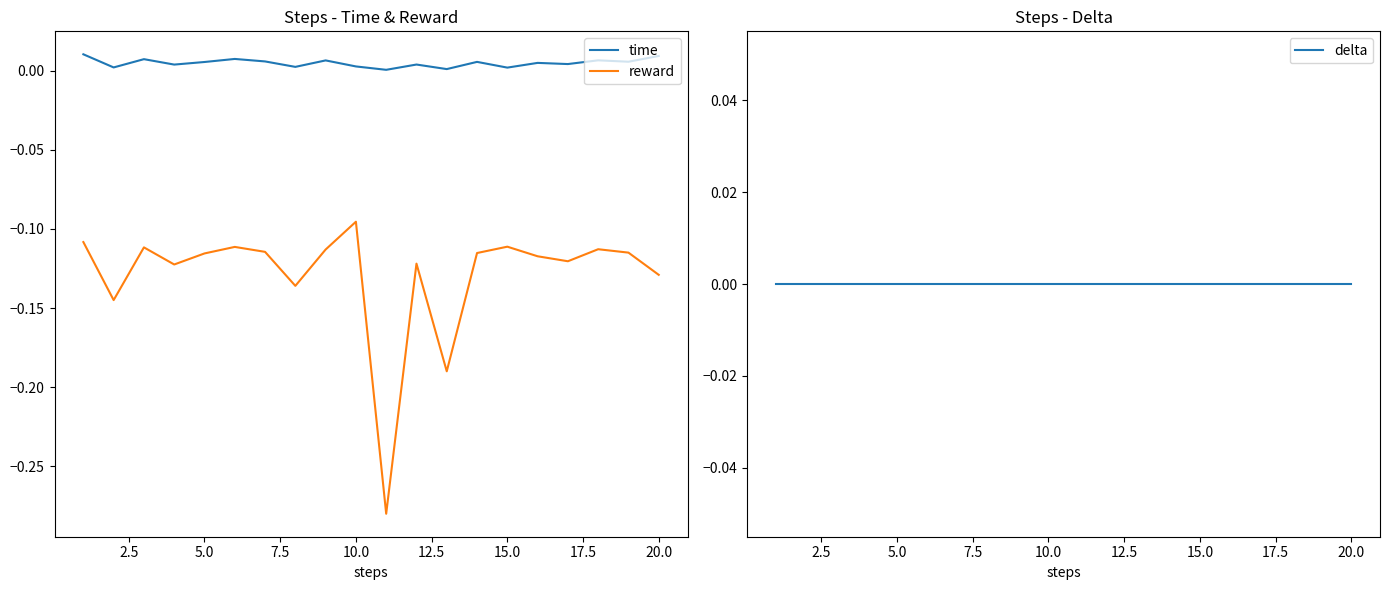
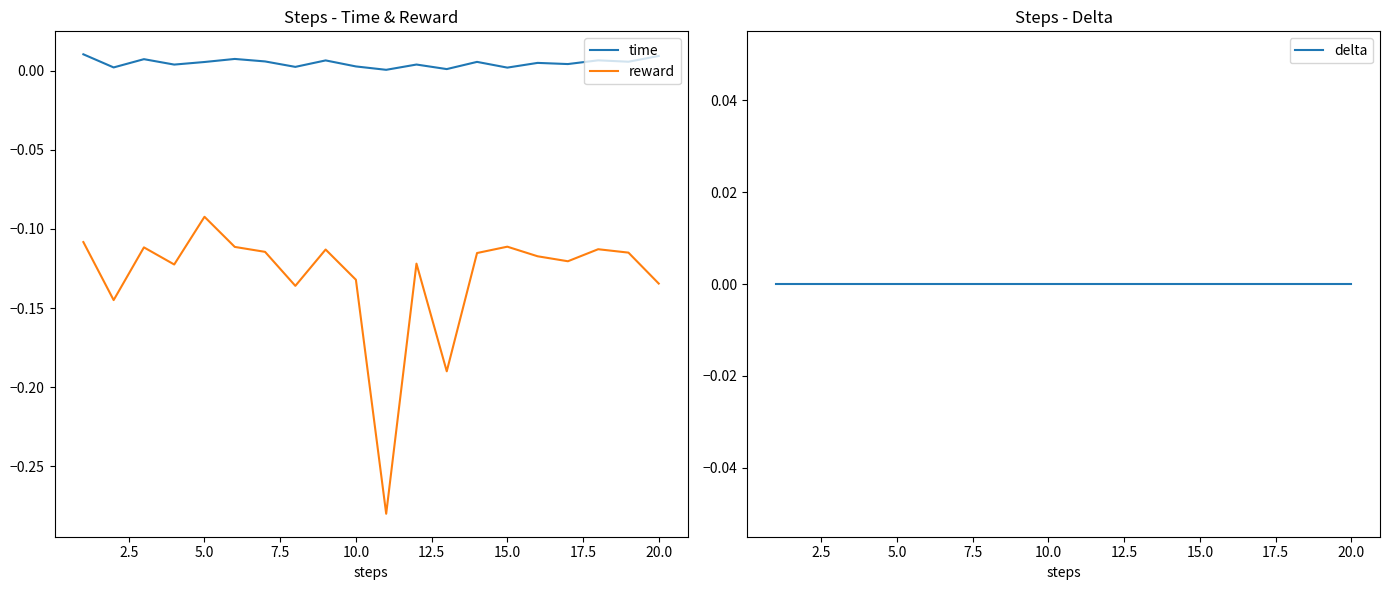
  {
    "Steps - Time & Reward": {
      "time": {
        "5.0": 0.005,
        "10.0": 0.003,
        "15.0": 0.002
      },
      "reward": {
-       "5.0": -0.116,
-       "10.0": -0.095,
+       "5.0": -0.092,
+       "10.0": -0.132,
        "15.0": -0.111,
-       "20.0": -0.129
+       "20.0": -0.135
      }
    },
    "Steps - Delta": {
      "5.0": 0.000,
      "10.0": 0.000,
      "15.0": 0.000,
      "20.0": 0.000
    }
  }
